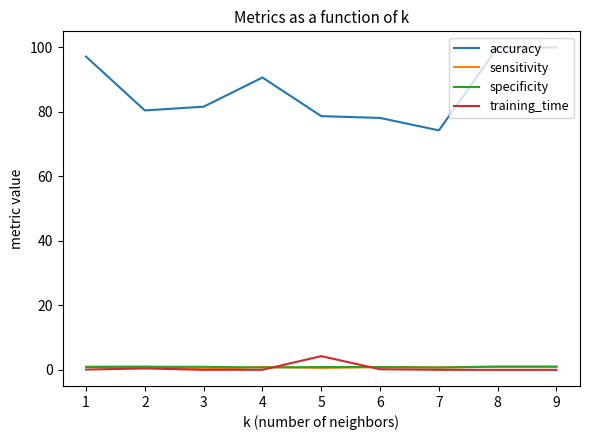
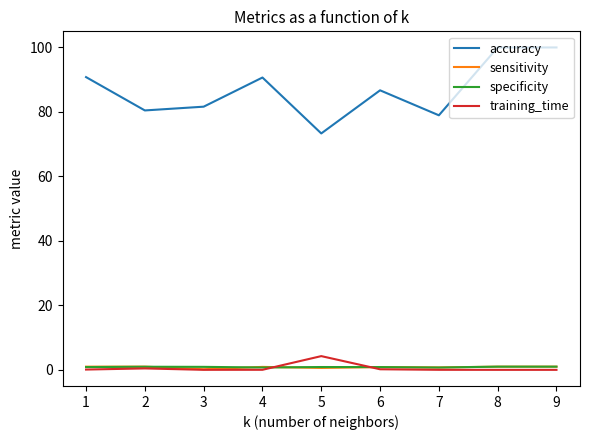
  {
    "accuracy": {
-     "1": 97,
+     "1": 91,
      "2": 80,
      "3": 82,
      "4": 91,
-     "5": 79,
-     "6": 78,
-     "7": 74
+     "5": 73,
+     "6": 87,
+     "7": 79
    },
    "training_time": {
      "5": 4,
      "8": 0,
      "9": 0
    }
  }
